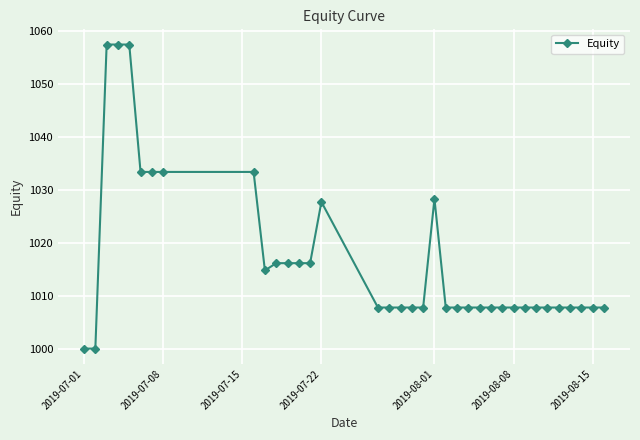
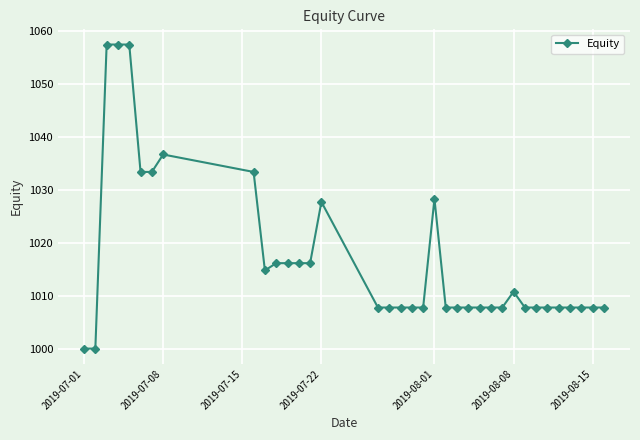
  {
    "2019-07-01": 1000,
-   "2019-07-08": 1033,
+   "2019-07-08": 1037,
    "2019-07-22": 1028,
    "2019-08-01": 1028,
-   "2019-08-08": 1008,
+   "2019-08-08": 1011,
    "2019-08-15": 1008
  }
